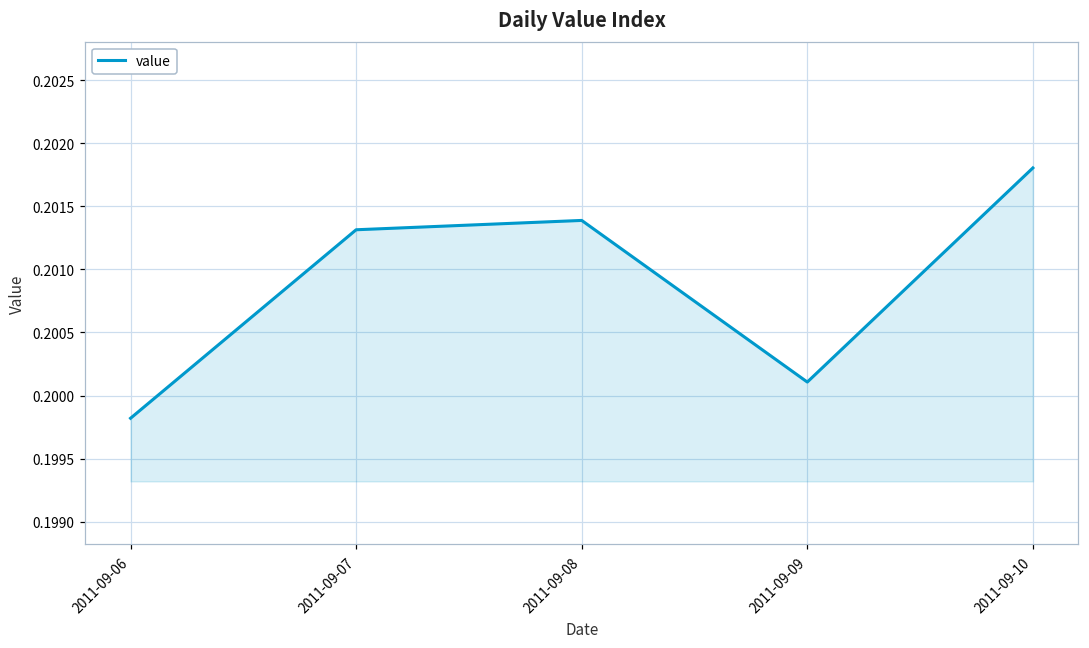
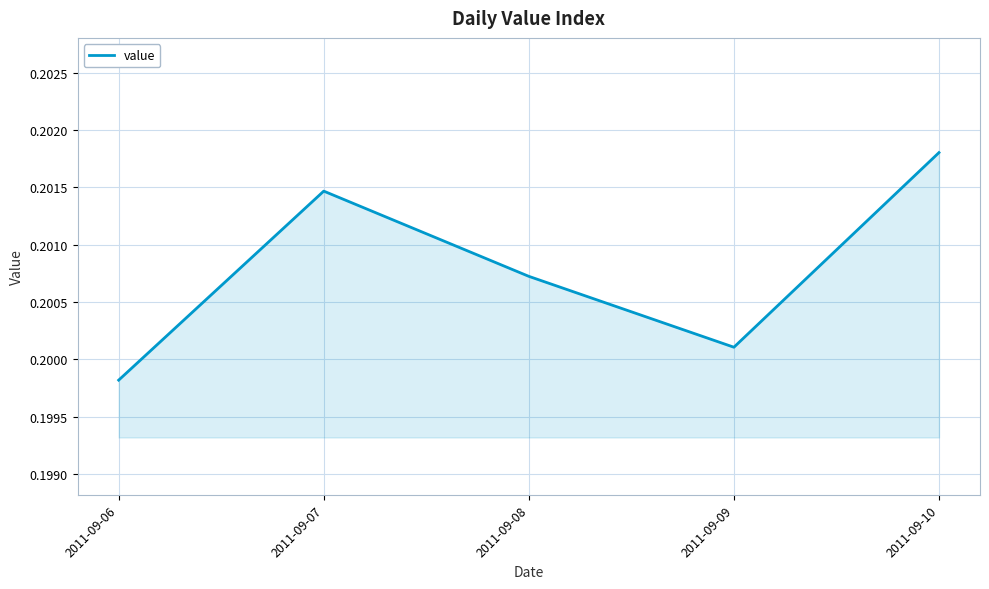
  {
    "2011-09-06": 0.19982,
-   "2011-09-07": 0.20131,
-   "2011-09-08": 0.20139,
+   "2011-09-07": 0.20147,
+   "2011-09-08": 0.20073,
    "2011-09-09": 0.20011,
    "2011-09-10": 0.20180
  }
